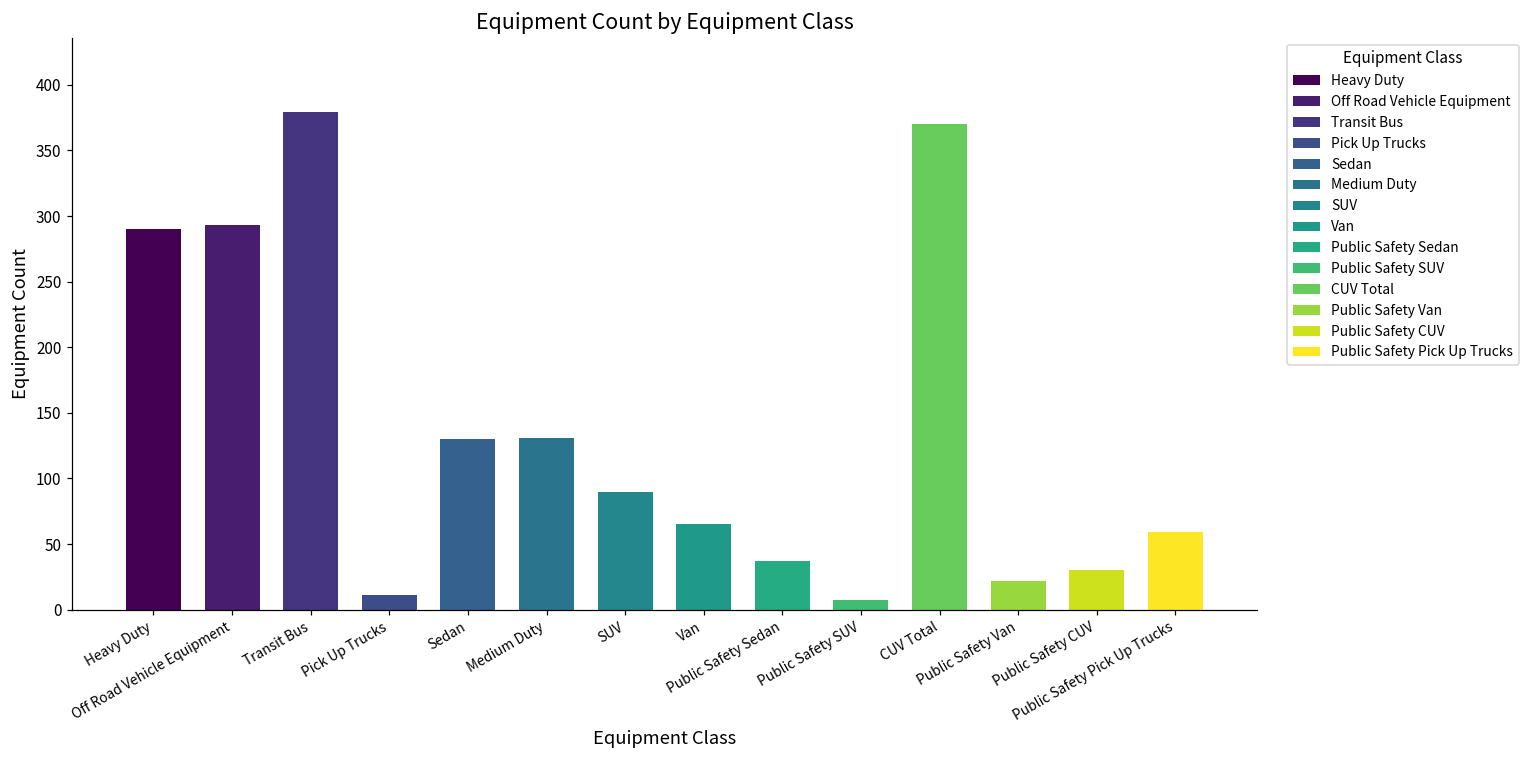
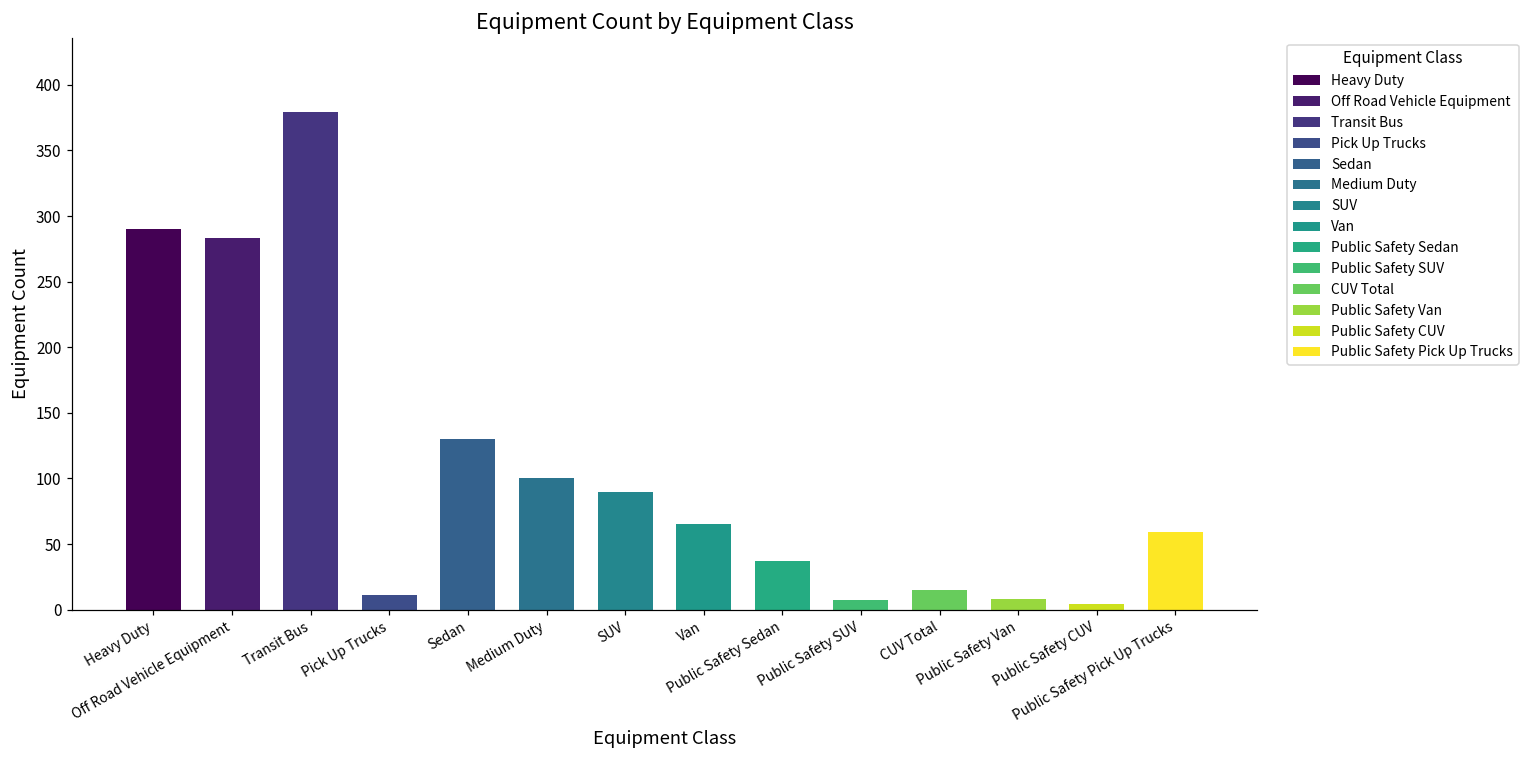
  {
    "Heavy Duty": 290,
-   "Off Road Vehicle Equipment": 293,
+   "Off Road Vehicle Equipment": 283,
    "Transit Bus": 379,
    "Pick Up Trucks": 11,
    "Sedan": 130,
-   "Medium Duty": 131,
+   "Medium Duty": 100,
    "SUV": 90,
    "Van": 65,
    "Public Safety Sedan": 37,
    "Public Safety SUV": 7,
-   "CUV Total": 370,
-   "Public Safety Van": 22,
-   "Public Safety CUV": 30,
+   "CUV Total": 15,
+   "Public Safety Van": 8,
+   "Public Safety CUV": 4,
    "Public Safety Pick Up Trucks": 59
  }
